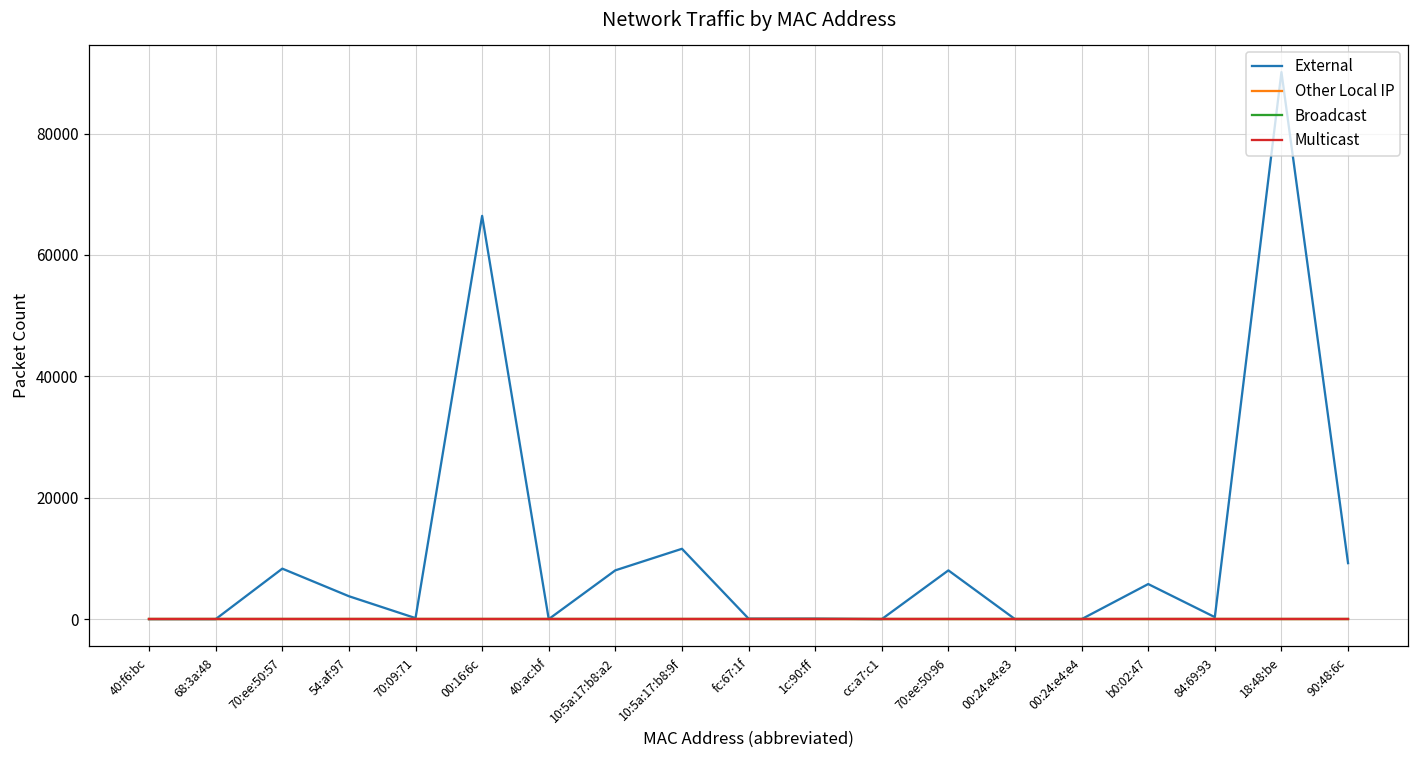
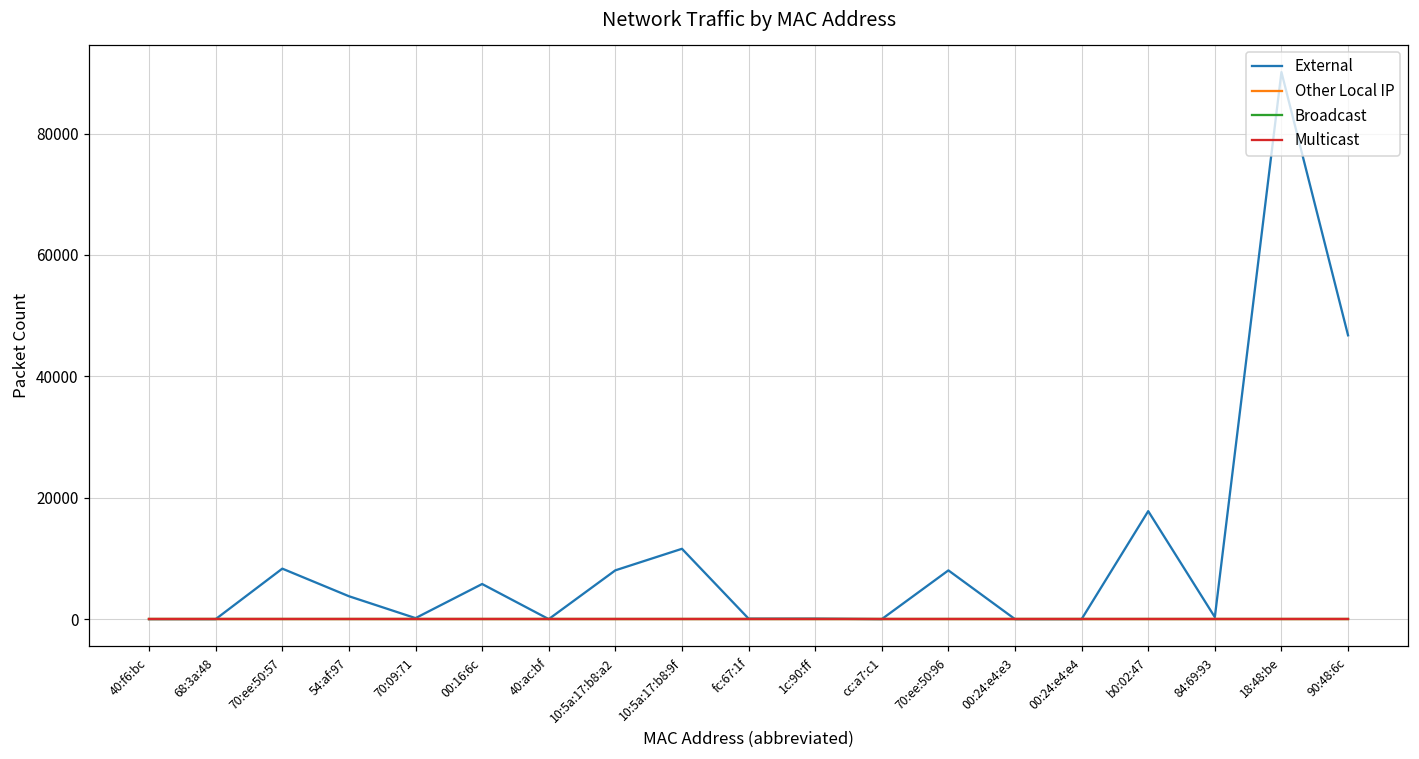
  {
    "External": {
      "70:ee:50:57": 8000,
      "54:af:97": 4000,
-     "00:16:6c": 66000,
+     "00:16:6c": 6000,
      "10:5a:17:b8:a2": 8000,
      "10:5a:17:b8:9f": 12000,
      "70:ee:50:96": 8000,
-     "b0:02:47": 6000,
-     "90:48:6c": 9000
+     "b0:02:47": 18000,
+     "90:48:6c": 47000
    },
    "Multicast": {
      "70:ee:50:57": 0,
      "54:af:97": 0,
      "00:16:6c": 0,
      "10:5a:17:b8:a2": 0,
      "10:5a:17:b8:9f": 0,
      "70:ee:50:96": 0,
      "b0:02:47": 0,
      "18:48:be": 0,
      "90:48:6c": 0
    }
  }
